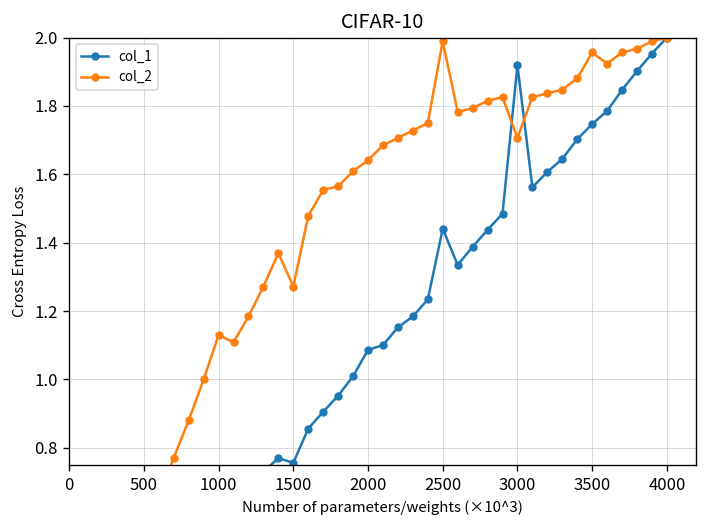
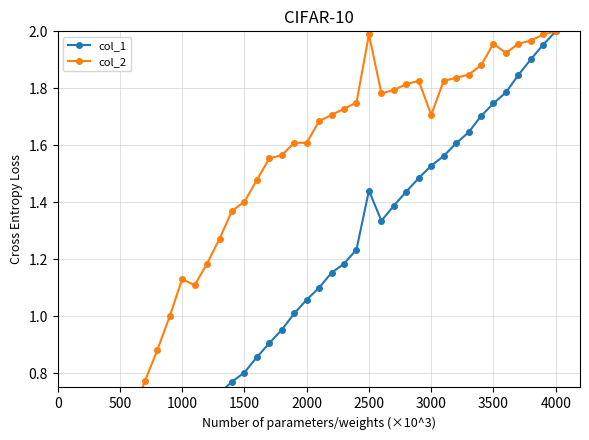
  {
    "col_1": {
-     "1500": 0.76,
-     "2000": 1.09,
+     "1500": 0.80,
+     "2000": 1.06,
      "2500": 1.44,
-     "3000": 1.92,
+     "3000": 1.53,
      "3500": 1.75
    },
    "col_2": {
      "1000": 1.13,
-     "1500": 1.27,
-     "2000": 1.64,
+     "1500": 1.40,
+     "2000": 1.61,
      "2500": 1.99,
      "3000": 1.71,
      "3500": 1.96
    }
  }
